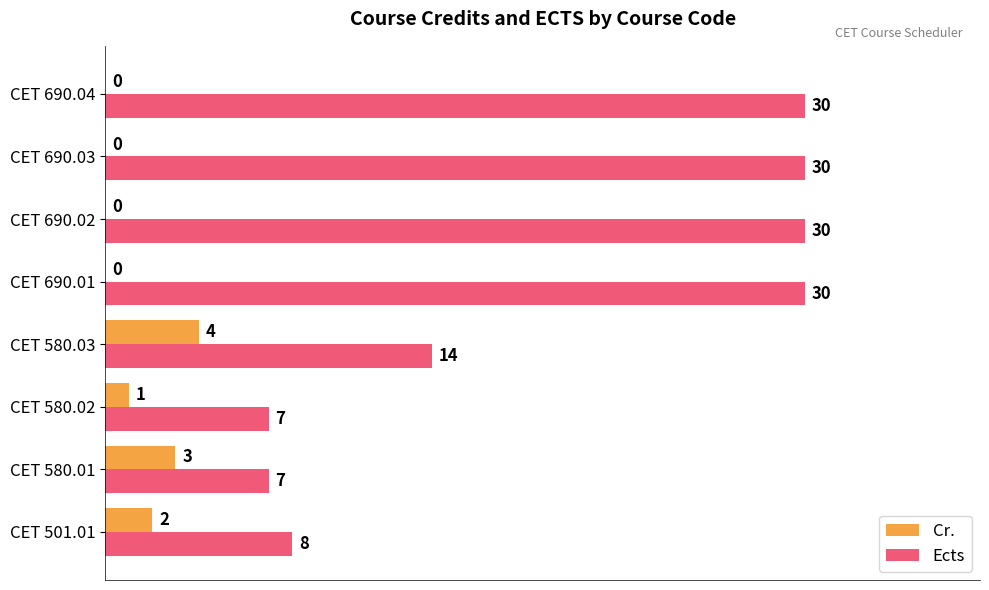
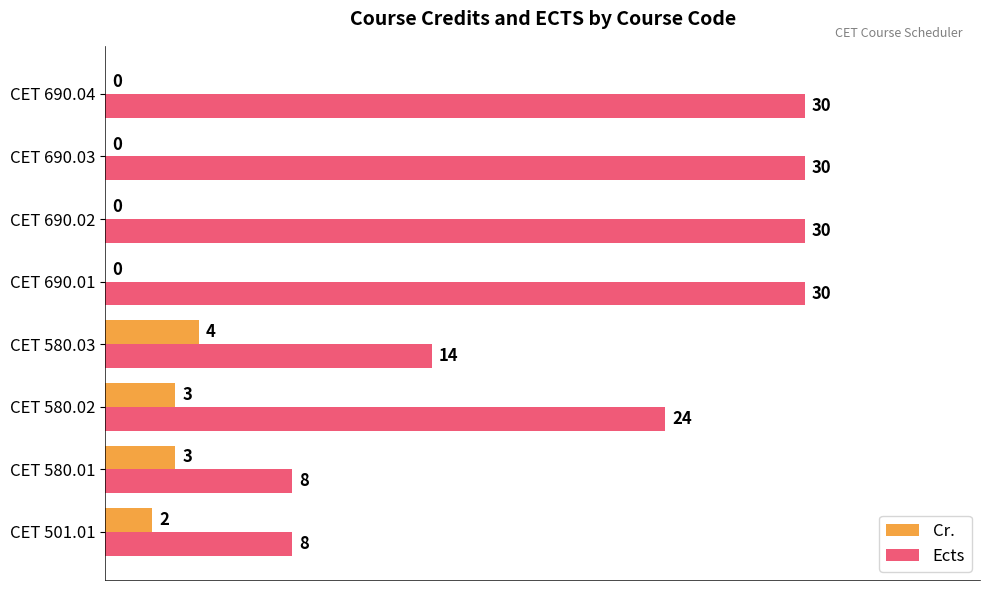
  {
    "Cr.": {
      "CET 690.04": 0,
      "CET 690.03": 0,
      "CET 690.02": 0,
      "CET 690.01": 0,
      "CET 580.03": 4,
-     "CET 580.02": 1,
+     "CET 580.02": 3,
      "CET 580.01": 3,
      "CET 501.01": 2
    },
    "Ects": {
      "CET 690.04": 30,
      "CET 690.03": 30,
      "CET 690.02": 30,
      "CET 690.01": 30,
      "CET 580.03": 14,
-     "CET 580.02": 7,
-     "CET 580.01": 7,
+     "CET 580.02": 24,
+     "CET 580.01": 8,
      "CET 501.01": 8
    }
  }
